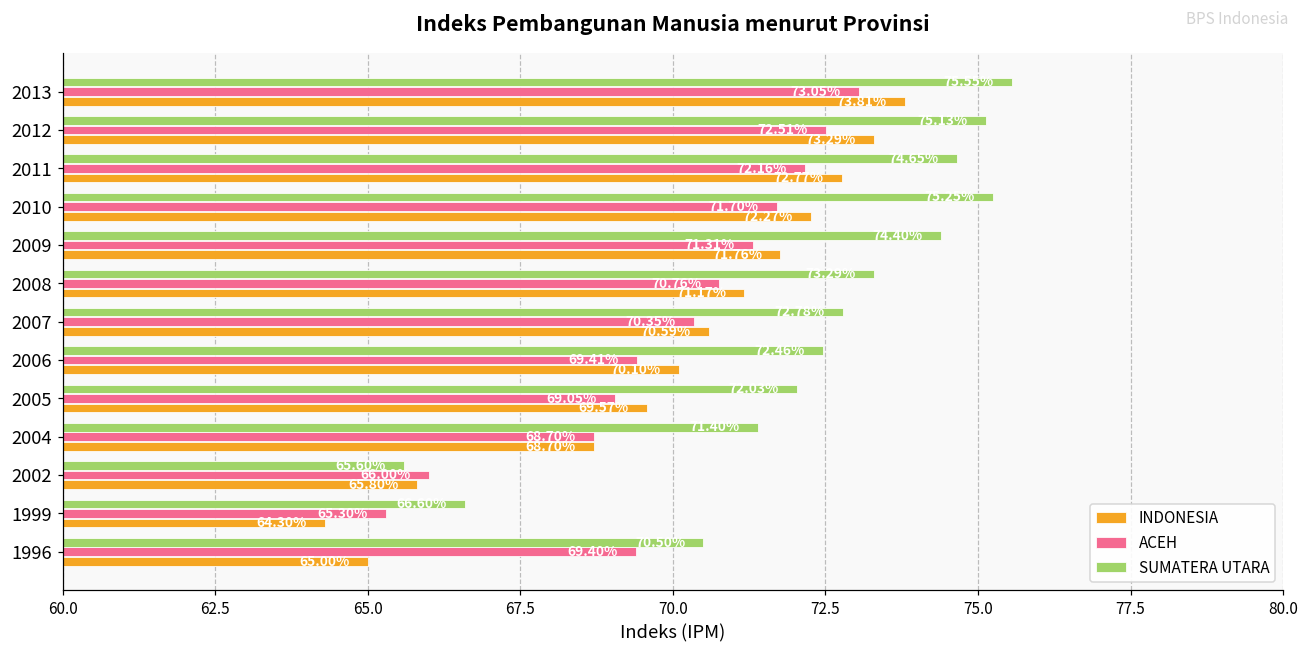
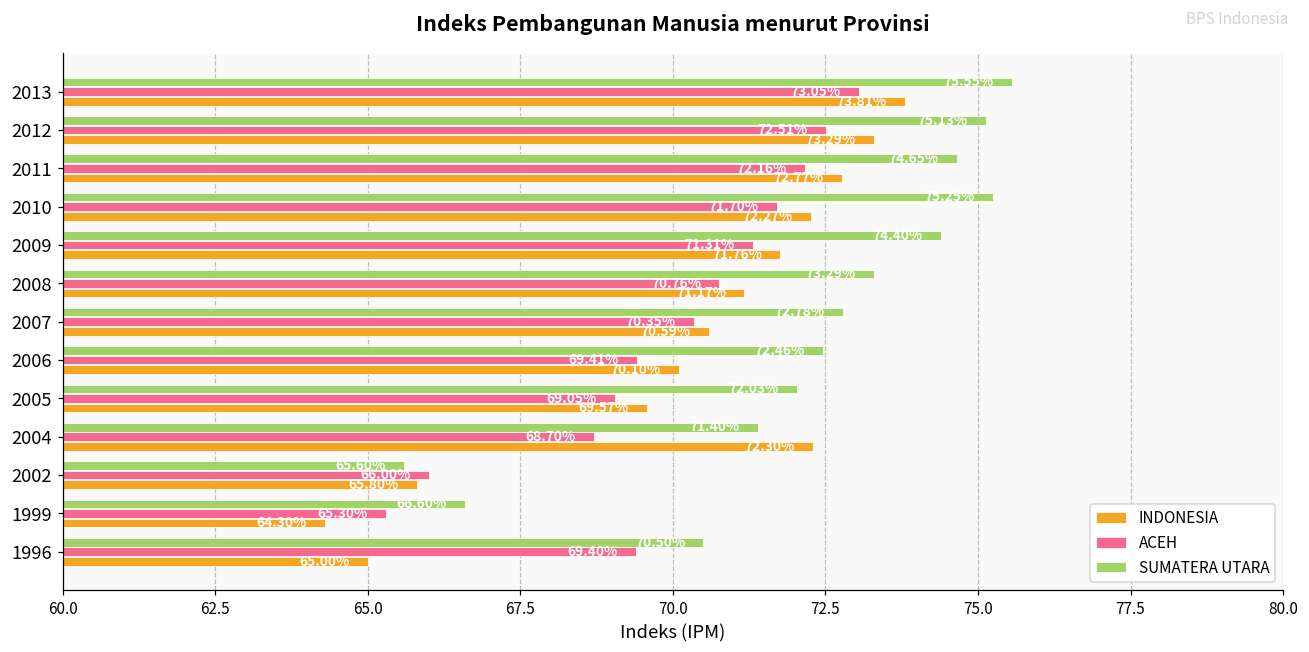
  {
    "INDONESIA": {
      "2012": "73.3",
-     "2004": "68.7"
+     "2004": "72.3"
    },
    "ACEH": {
      "2013": "73.05%",
      "2012": "72.51%",
      "2011": "72.16%",
      "2010": "71.70%",
      "2009": "71.31%",
      "2006": "69.41%",
      "2005": "69.05%",
      "1999": "65.30%",
      "1996": "69.40%"
    },
    "SUMATERA UTARA": {
      "2013": "75.6",
      "2012": "75.1",
      "2011": "74.7",
      "2010": "75.3",
      "2009": "74.4",
      "2008": "73.3",
      "2007": "72.8",
      "2006": "72.5",
      "2005": "72.0",
      "2004": "71.4",
      "2002": "65.6",
      "1999": "66.6",
      "1996": "70.5"
    }
  }
